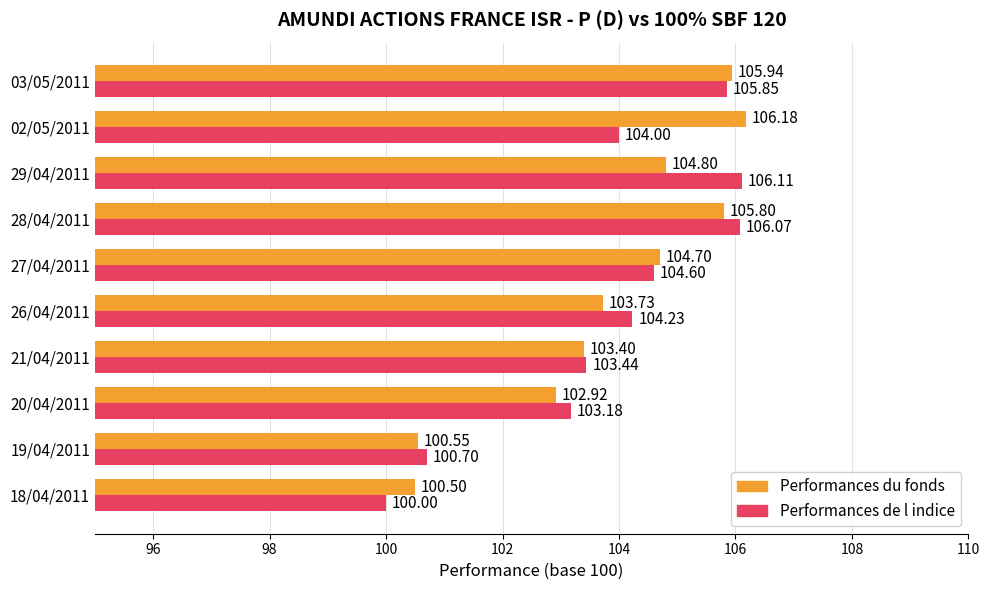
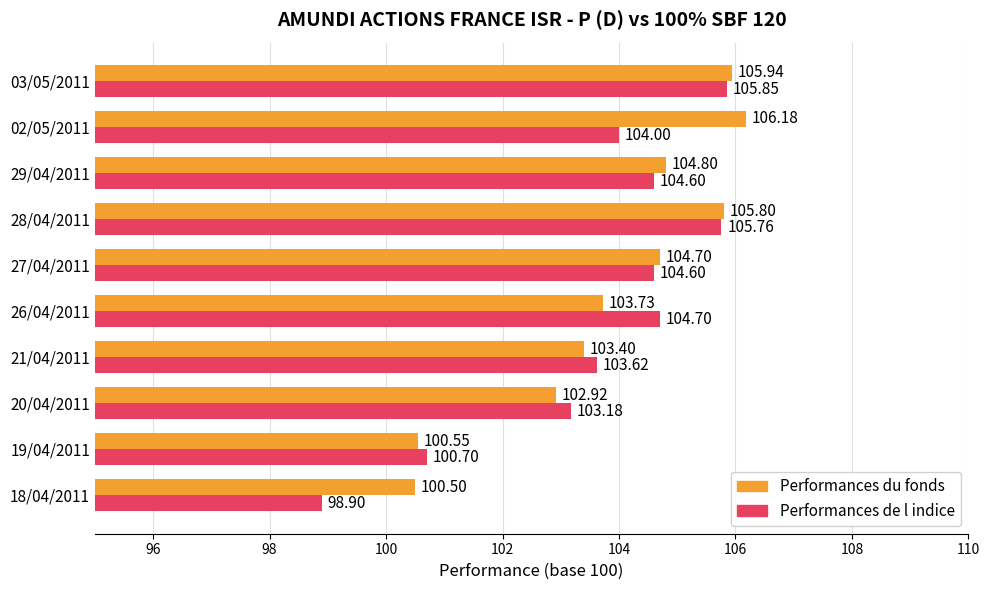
  {
    "Performances du fonds": {
      "03/05/2011": 105.94,
      "02/05/2011": 106.18,
      "29/04/2011": 104.80,
      "28/04/2011": 105.80,
      "27/04/2011": 104.70,
      "26/04/2011": 103.73,
      "21/04/2011": 103.40,
      "20/04/2011": 102.92,
      "19/04/2011": 100.55,
      "18/04/2011": 100.50
    },
    "Performances de l indice": {
      "03/05/2011": 105.85,
      "02/05/2011": 104.00,
-     "29/04/2011": 106.11,
-     "28/04/2011": 106.07,
+     "29/04/2011": 104.60,
+     "28/04/2011": 105.76,
      "27/04/2011": 104.60,
-     "26/04/2011": 104.23,
-     "21/04/2011": 103.44,
+     "26/04/2011": 104.70,
+     "21/04/2011": 103.62,
      "20/04/2011": 103.18,
      "19/04/2011": 100.70,
-     "18/04/2011": 100.00
+     "18/04/2011": 98.90
    }
  }
